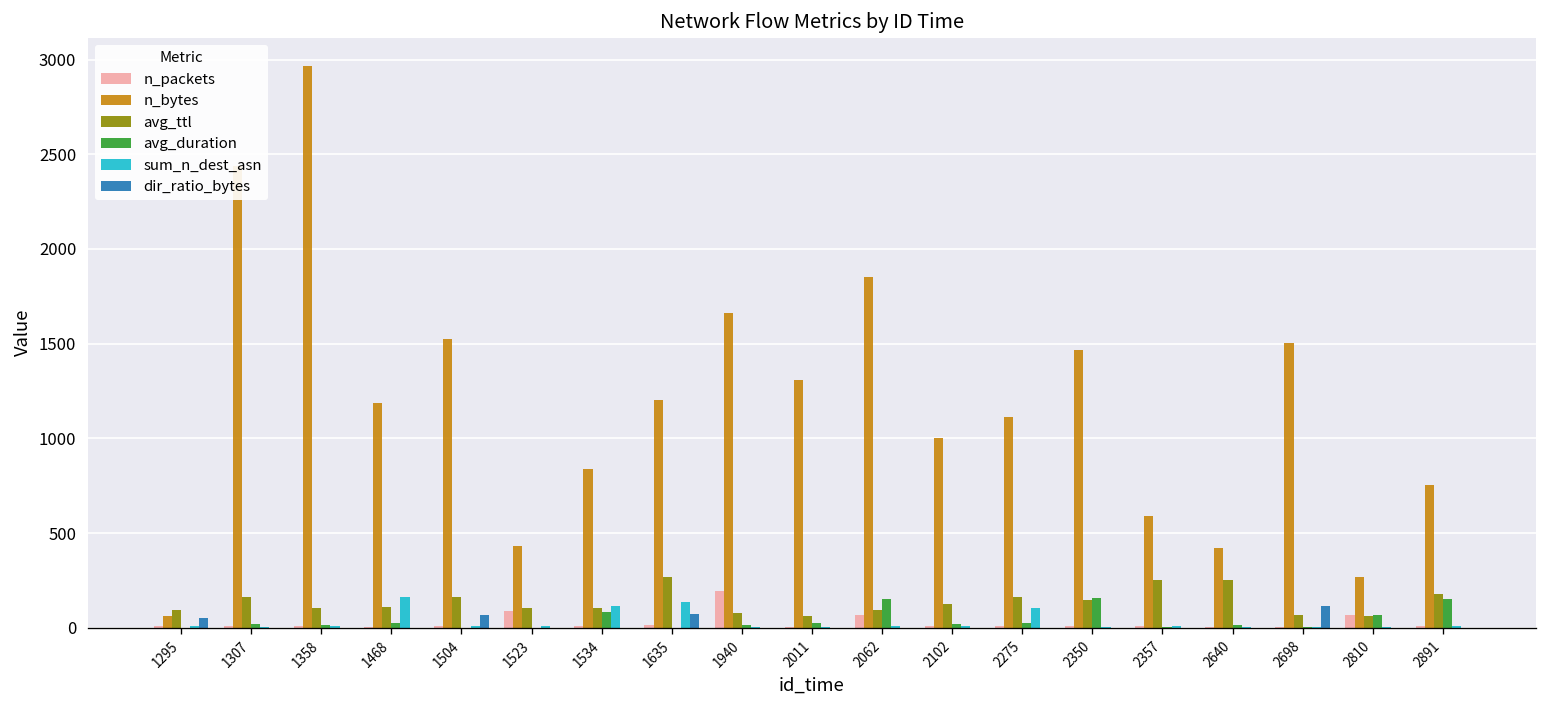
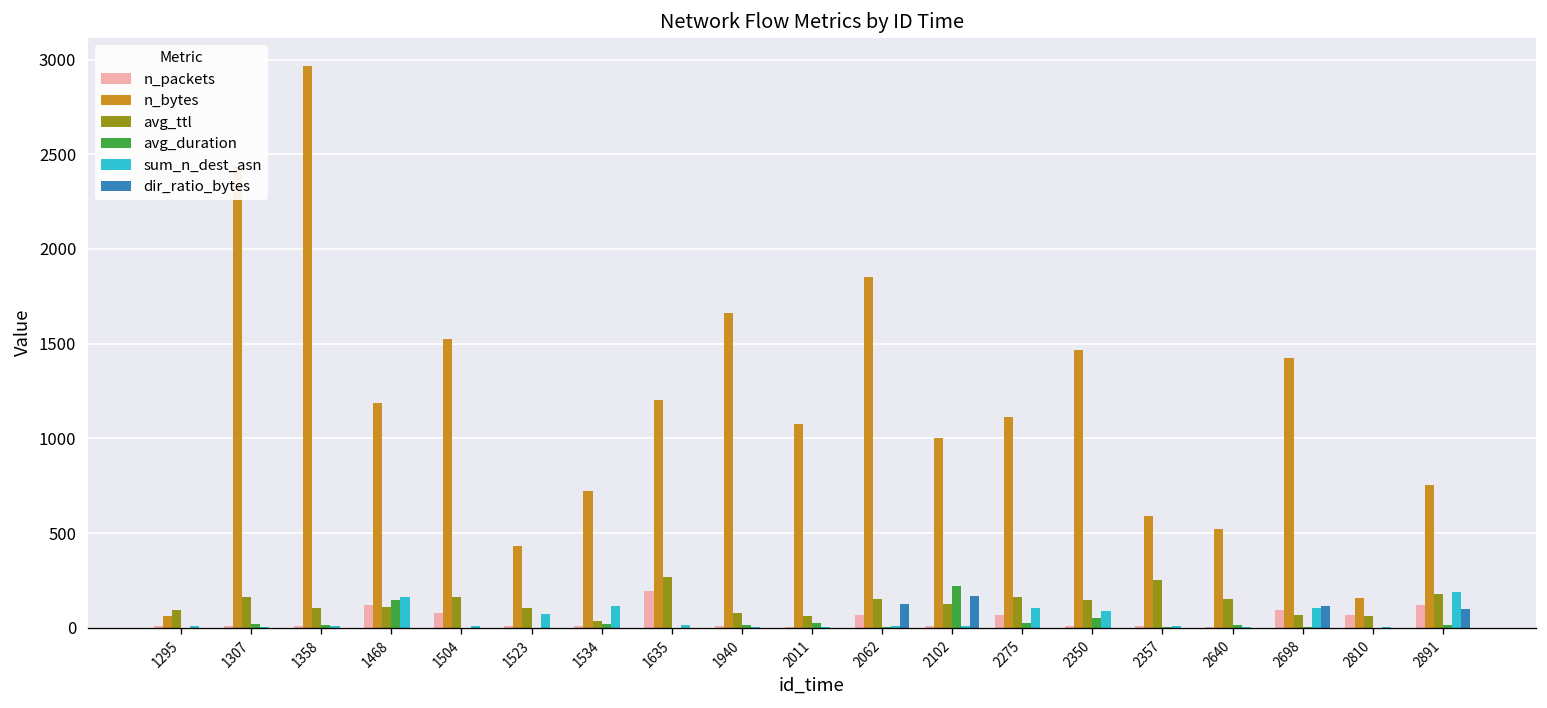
  {
    "n_packets": {
-     "1468": 10,
-     "1504": 10,
-     "1523": 90,
-     "1635": 20,
-     "1940": 190,
+     "1468": 120,
+     "1504": 80,
+     "1523": 10,
+     "1635": 200,
+     "1940": 10,
      "2062": 70,
-     "2275": 10,
-     "2698": 10,
+     "2275": 70,
+     "2698": 90,
      "2810": 70,
-     "2891": 10
+     "2891": 120
    },
    "n_bytes": {
      "1295": 60,
      "1358": 2970,
      "1468": 1190,
      "1504": 1520,
      "1523": 430,
-     "1534": 840,
+     "1534": 720,
      "1635": 1200,
      "1940": 1660,
-     "2011": 1310,
+     "2011": 1080,
      "2062": 1850,
      "2102": 1000,
      "2275": 1110,
      "2350": 1470,
      "2357": 590,
-     "2640": 420,
-     "2698": 1500,
-     "2810": 270,
+     "2640": 520,
+     "2698": 1420,
+     "2810": 160,
      "2891": 760
    },
    "avg_ttl": {
      "1295": 90,
      "1307": 160,
      "1358": 110,
      "1468": 110,
      "1504": 160,
      "1523": 100,
-     "1534": 110,
+     "1534": 40,
      "1635": 270,
      "1940": 70,
      "2011": 60,
-     "2062": 90,
+     "2062": 150,
      "2102": 130,
      "2275": 160,
      "2350": 150,
      "2357": 250,
-     "2640": 250,
+     "2640": 150,
      "2698": 70,
      "2810": 60,
      "2891": 180
    },
    "avg_duration": {
      "1295": 0,
      "1307": 20,
-     "1468": 20,
-     "1534": 80,
+     "1468": 150,
+     "1534": 20,
      "2011": 20,
-     "2062": 150,
-     "2102": 20,
+     "2062": 0,
+     "2102": 220,
      "2275": 30,
-     "2350": 160,
-     "2810": 70,
-     "2891": 150
+     "2350": 50,
+     "2810": 0,
+     "2891": 20
    },
    "sum_n_dest_asn": {
      "1468": 160,
-     "1523": 10,
+     "1523": 70,
      "1534": 120,
-     "1635": 130,
+     "1635": 10,
      "2275": 110,
-     "2350": 0,
-     "2698": 10,
-     "2891": 10
+     "2350": 90,
+     "2698": 110,
+     "2891": 190
    },
    "dir_ratio_bytes": {
-     "1295": 50,
-     "1504": 70,
-     "1635": 70,
-     "2062": 0,
-     "2102": 0,
+     "1295": 0,
+     "1504": 0,
+     "1635": 0,
+     "2062": 130,
+     "2102": 160,
      "2698": 110,
-     "2891": 0
+     "2891": 100
    }
  }
